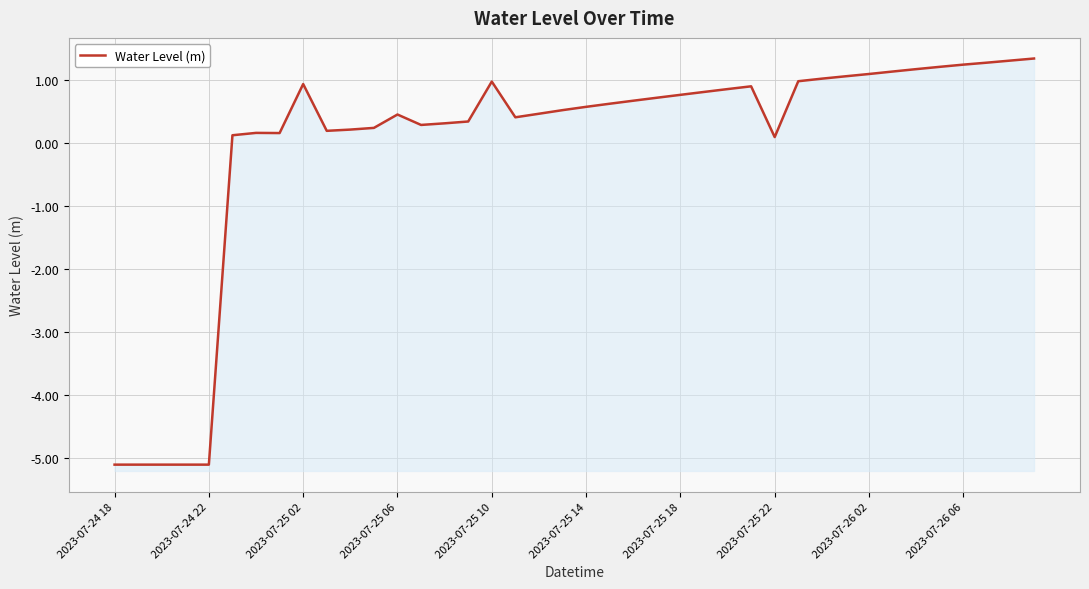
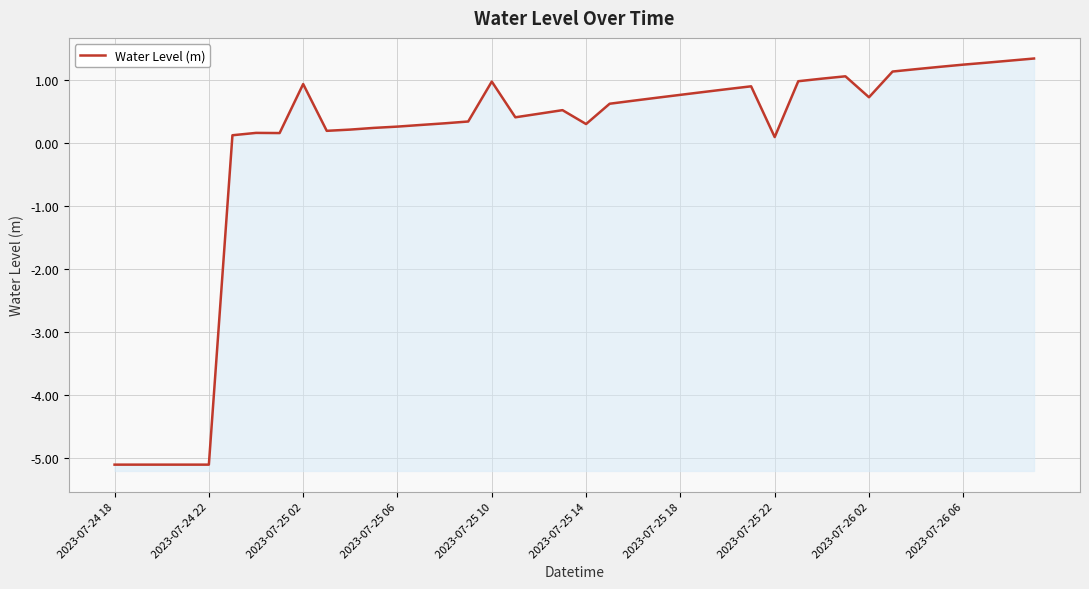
  {
    "2023-07-24 18": -5.1,
    "2023-07-24 22": -5.1,
    "2023-07-25 02": 0.9,
-   "2023-07-25 06": 0.5,
+   "2023-07-25 06": 0.3,
    "2023-07-25 10": 1.0,
-   "2023-07-25 14": 0.6,
+   "2023-07-25 14": 0.3,
    "2023-07-25 18": 0.8,
    "2023-07-25 22": 0.1,
-   "2023-07-26 02": 1.1,
+   "2023-07-26 02": 0.7,
    "2023-07-26 06": 1.2
  }
